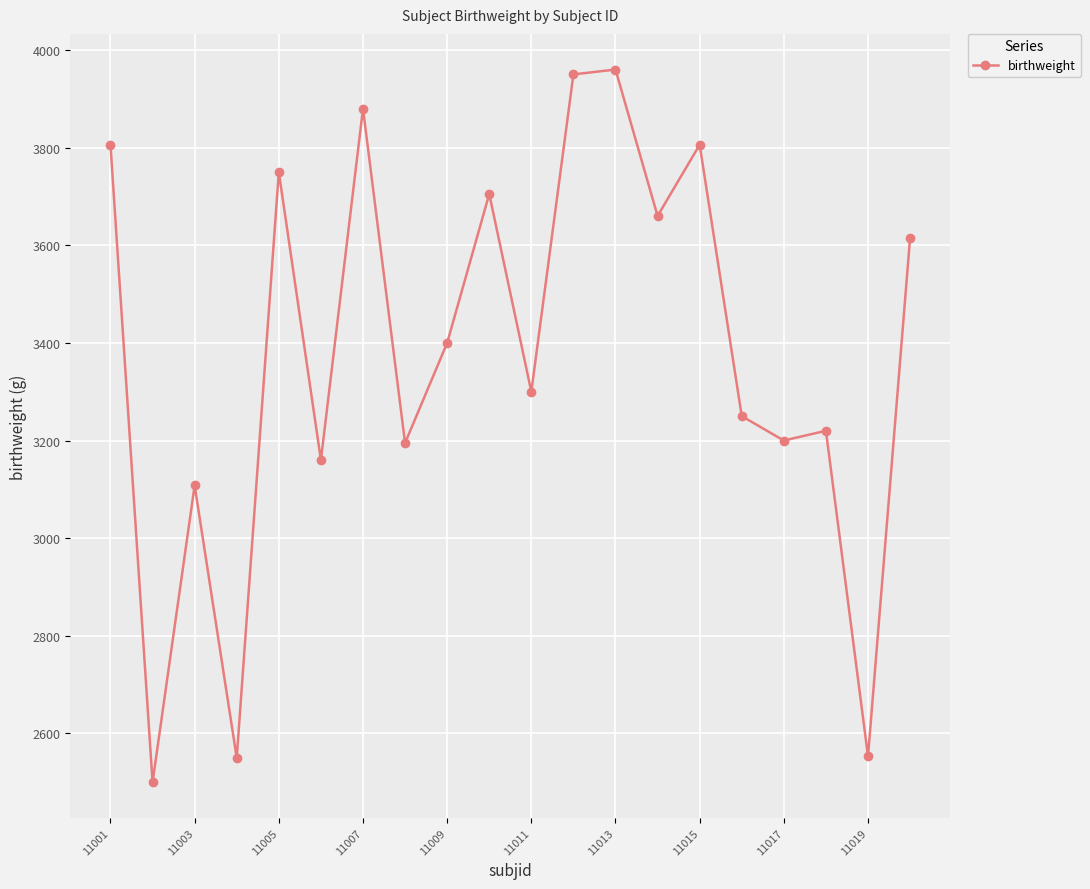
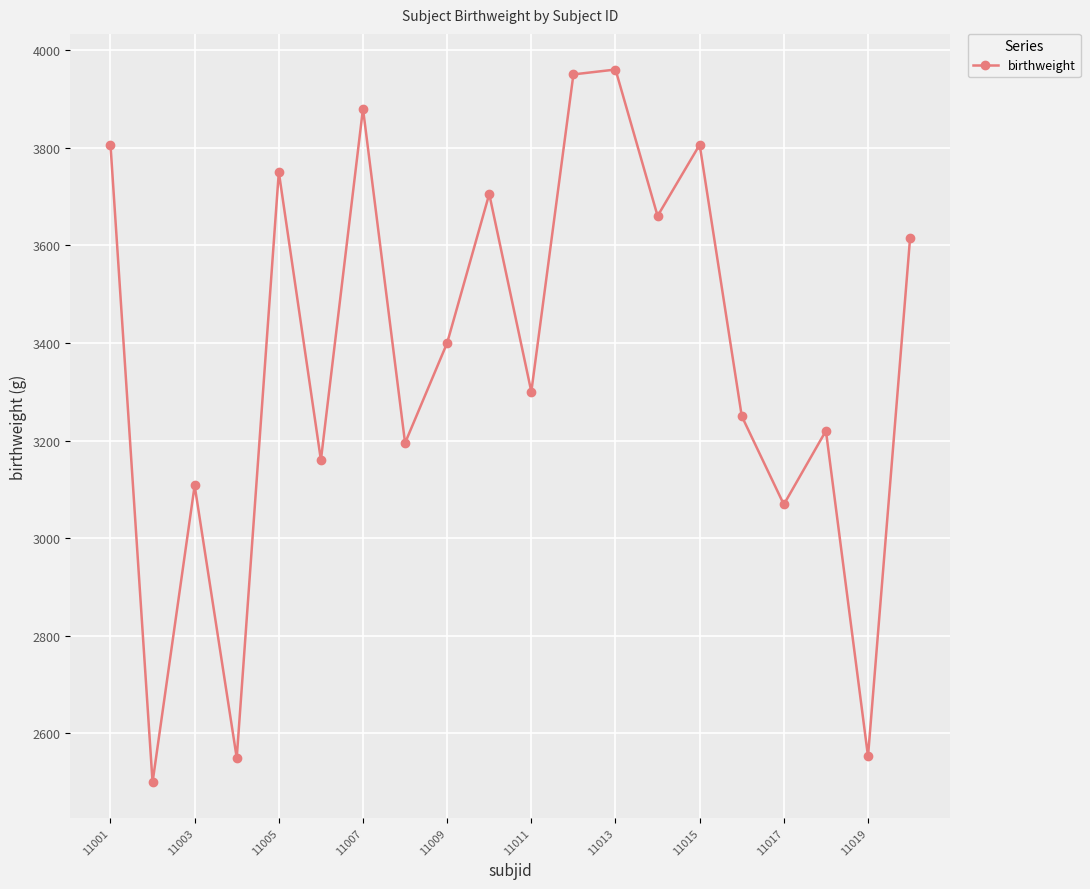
  {
    "11001": 3810,
    "11003": 3110,
    "11005": 3750,
    "11007": 3880,
    "11009": 3400,
    "11011": 3300,
    "11013": 3960,
    "11015": 3810,
-   "11017": 3200,
+   "11017": 3070,
    "11019": 2550
  }
